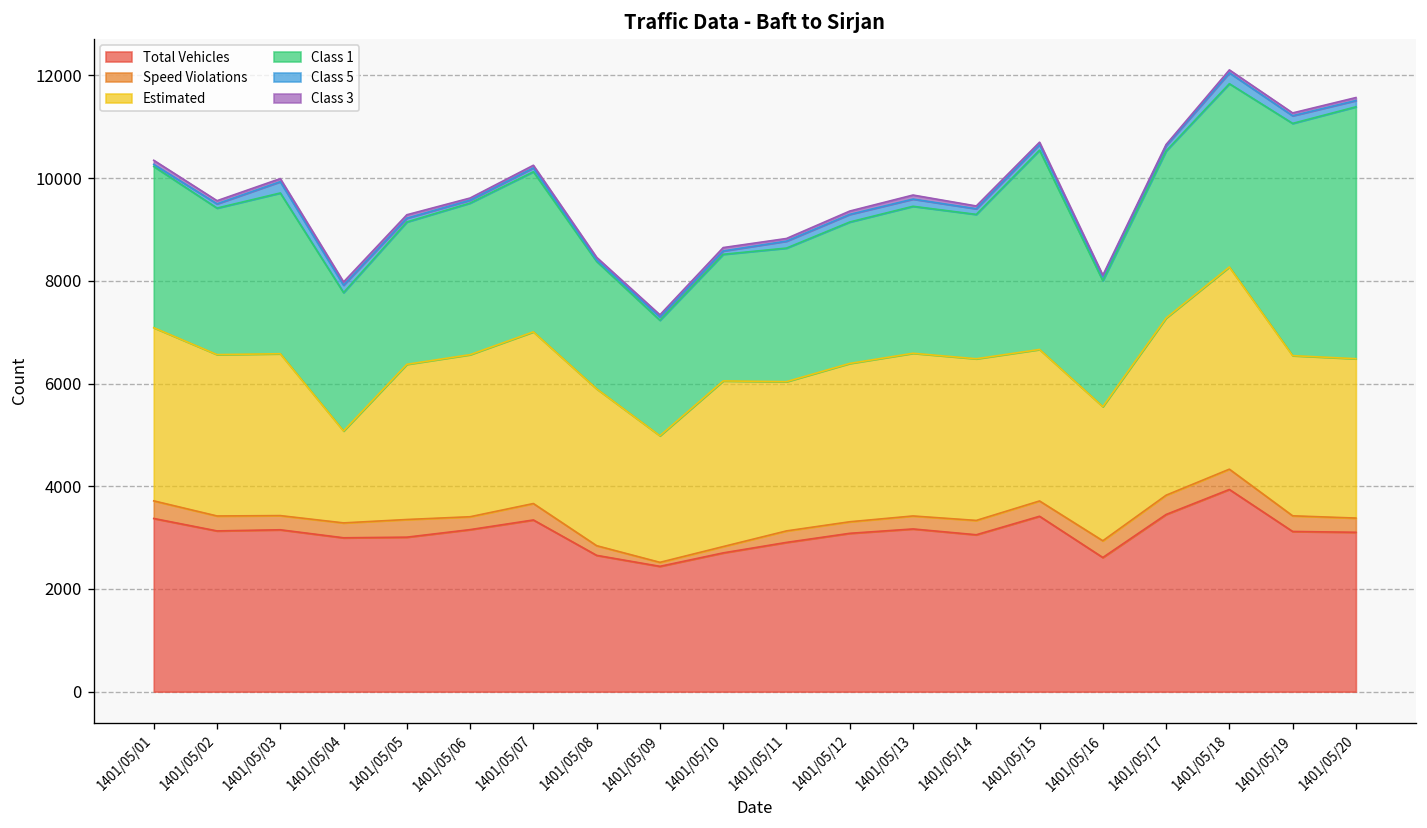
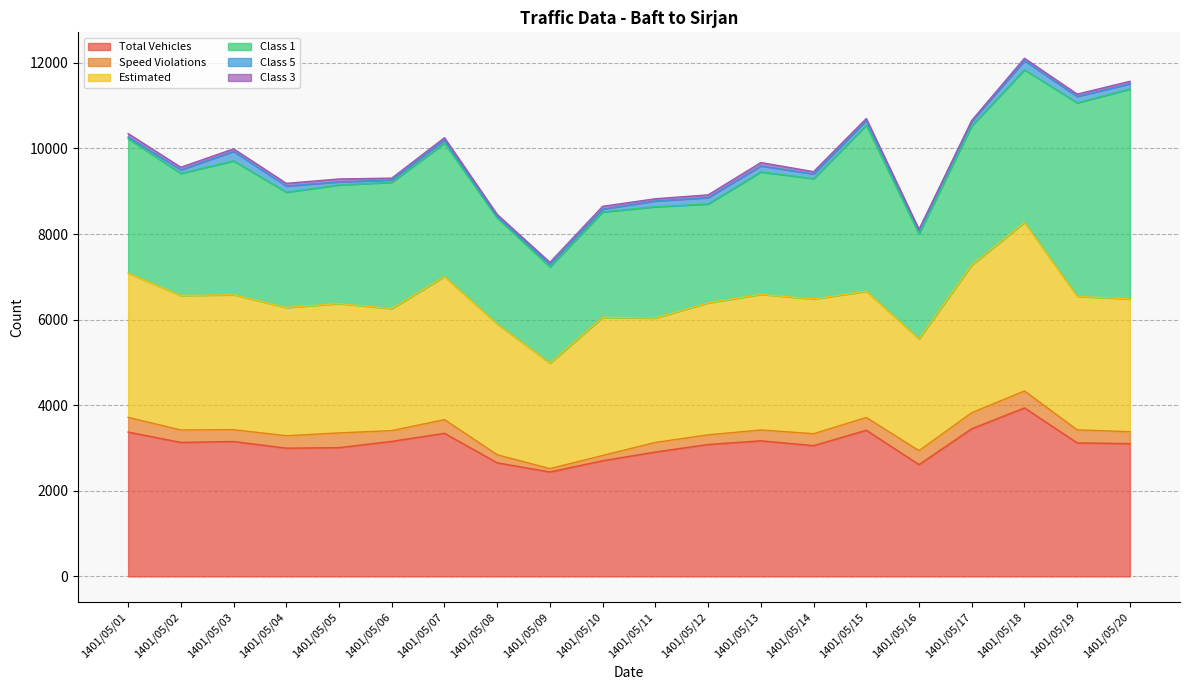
  {
    "Estimated": {
      "1401/05/01": 3400,
      "1401/05/02": 3100,
      "1401/05/03": 3200,
-     "1401/05/04": 1800,
+     "1401/05/04": 3000,
      "1401/05/05": 3000,
-     "1401/05/06": 3200,
+     "1401/05/06": 2900,
      "1401/05/07": 3300,
      "1401/05/08": 3100,
      "1401/05/09": 2500,
      "1401/05/10": 3200,
      "1401/05/11": 2900,
      "1401/05/12": 3100,
      "1401/05/13": 3200,
      "1401/05/14": 3100,
      "1401/05/15": 3000,
      "1401/05/16": 2600,
      "1401/05/17": 3500,
      "1401/05/18": 3900,
      "1401/05/19": 3100,
      "1401/05/20": 3100
    },
    "Class 1": {
      "1401/05/02": 2900,
      "1401/05/03": 3100,
      "1401/05/04": 2700,
      "1401/05/05": 2800,
      "1401/05/07": 3100,
      "1401/05/09": 2200,
      "1401/05/10": 2500,
      "1401/05/11": 2600,
-     "1401/05/12": 2800,
+     "1401/05/12": 2300,
      "1401/05/13": 2900,
      "1401/05/14": 2800,
      "1401/05/15": 3900,
      "1401/05/16": 2500,
      "1401/05/17": 3300,
      "1401/05/18": 3600,
      "1401/05/19": 4500,
      "1401/05/20": 4900
    },
    "Class 5": {
      "1401/05/02": 100,
      "1401/05/03": 200,
      "1401/05/04": 100,
      "1401/05/05": 100,
      "1401/05/10": 100,
      "1401/05/12": 100,
      "1401/05/13": 100
    },
    "Class 3": {
      "1401/05/01": 100,
      "1401/05/02": 100,
      "1401/05/03": 100,
      "1401/05/04": 100,
      "1401/05/05": 100,
      "1401/05/10": 100,
      "1401/05/12": 100,
      "1401/05/13": 100
    }
  }
